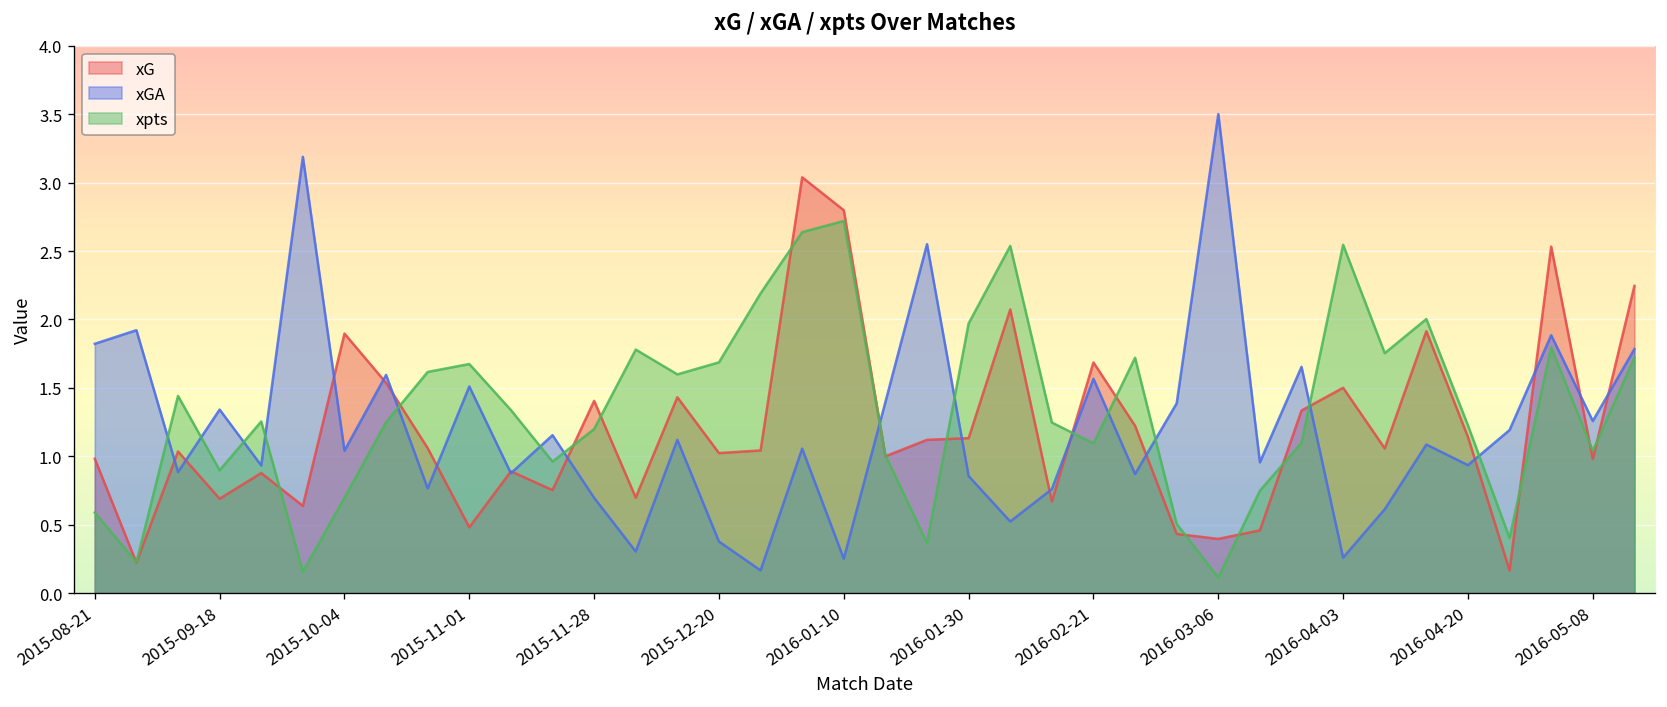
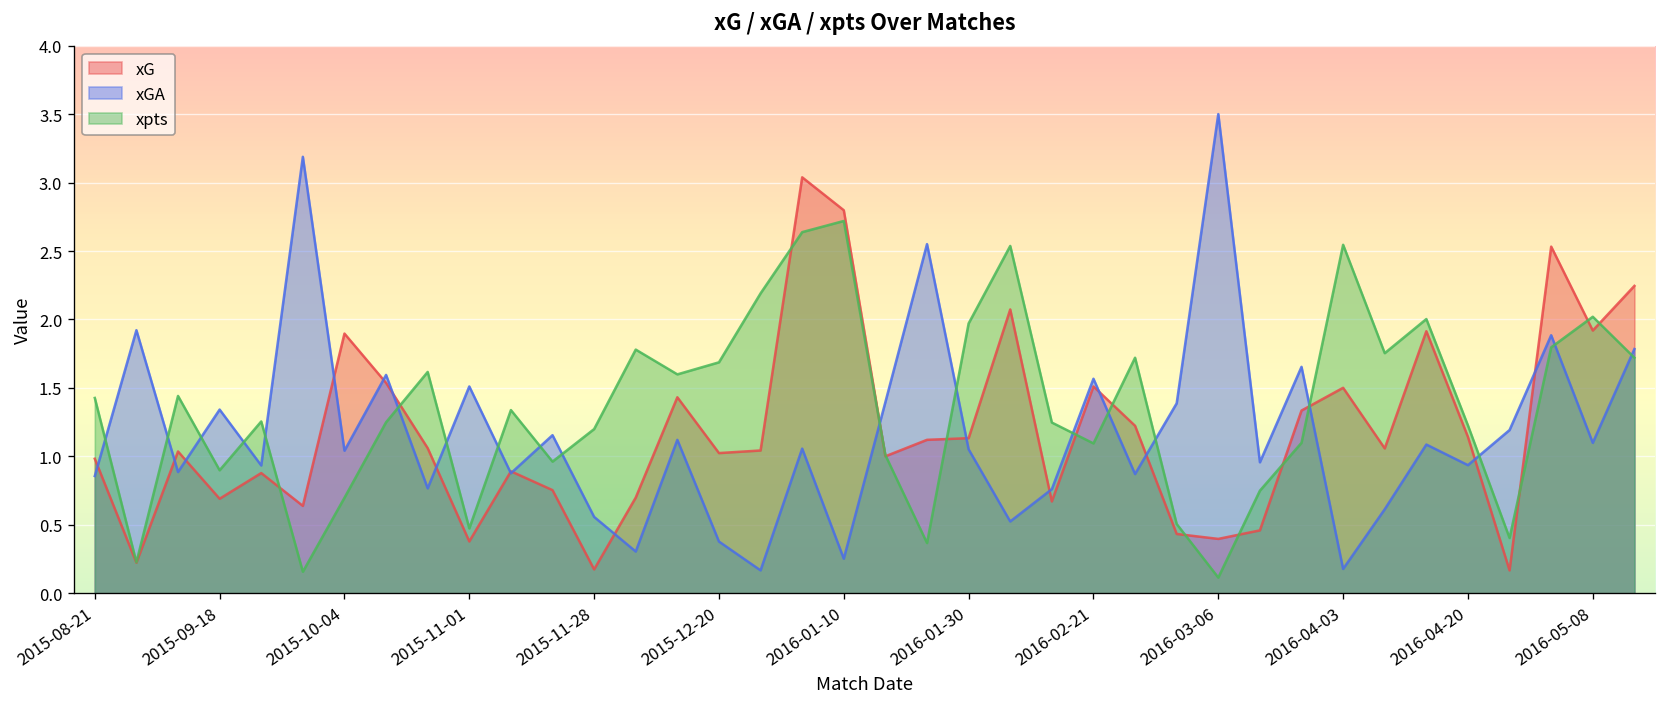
  {
    "xG": {
      "2015-08-21": 0.98,
      "2015-09-18": 0.69,
      "2015-10-04": 1.90,
-     "2015-11-01": 0.48,
-     "2015-11-28": 1.41,
+     "2015-11-01": 0.38,
+     "2015-11-28": 0.17,
      "2015-12-20": 1.02,
      "2016-01-10": 2.80,
      "2016-01-30": 1.13,
-     "2016-02-21": 1.69,
+     "2016-02-21": 1.51,
      "2016-03-06": 0.40,
      "2016-04-03": 1.50,
      "2016-04-20": 1.14,
-     "2016-05-08": 0.98
+     "2016-05-08": 1.92
    },
    "xGA": {
-     "2015-08-21": 1.82,
+     "2015-08-21": 0.86,
      "2015-09-18": 1.34,
      "2015-10-04": 1.04,
      "2015-11-01": 1.51,
-     "2015-11-28": 0.70,
+     "2015-11-28": 0.56,
      "2015-12-20": 0.38,
      "2016-01-10": 0.25,
-     "2016-01-30": 0.86,
+     "2016-01-30": 1.05,
      "2016-02-21": 1.57,
      "2016-03-06": 3.50,
-     "2016-04-03": 0.26,
+     "2016-04-03": 0.18,
      "2016-04-20": 0.94,
-     "2016-05-08": 1.26
+     "2016-05-08": 1.10
    },
    "xpts": {
-     "2015-08-21": 0.59,
+     "2015-08-21": 1.43,
      "2015-09-18": 0.90,
      "2015-10-04": 0.70,
-     "2015-11-01": 1.67,
+     "2015-11-01": 0.47,
      "2015-11-28": 1.20,
      "2015-12-20": 1.69,
      "2016-01-10": 2.72,
      "2016-01-30": 1.97,
      "2016-02-21": 1.09,
      "2016-03-06": 0.11,
      "2016-04-03": 2.55,
      "2016-04-20": 1.23,
-     "2016-05-08": 1.04
+     "2016-05-08": 2.02
    }
  }
